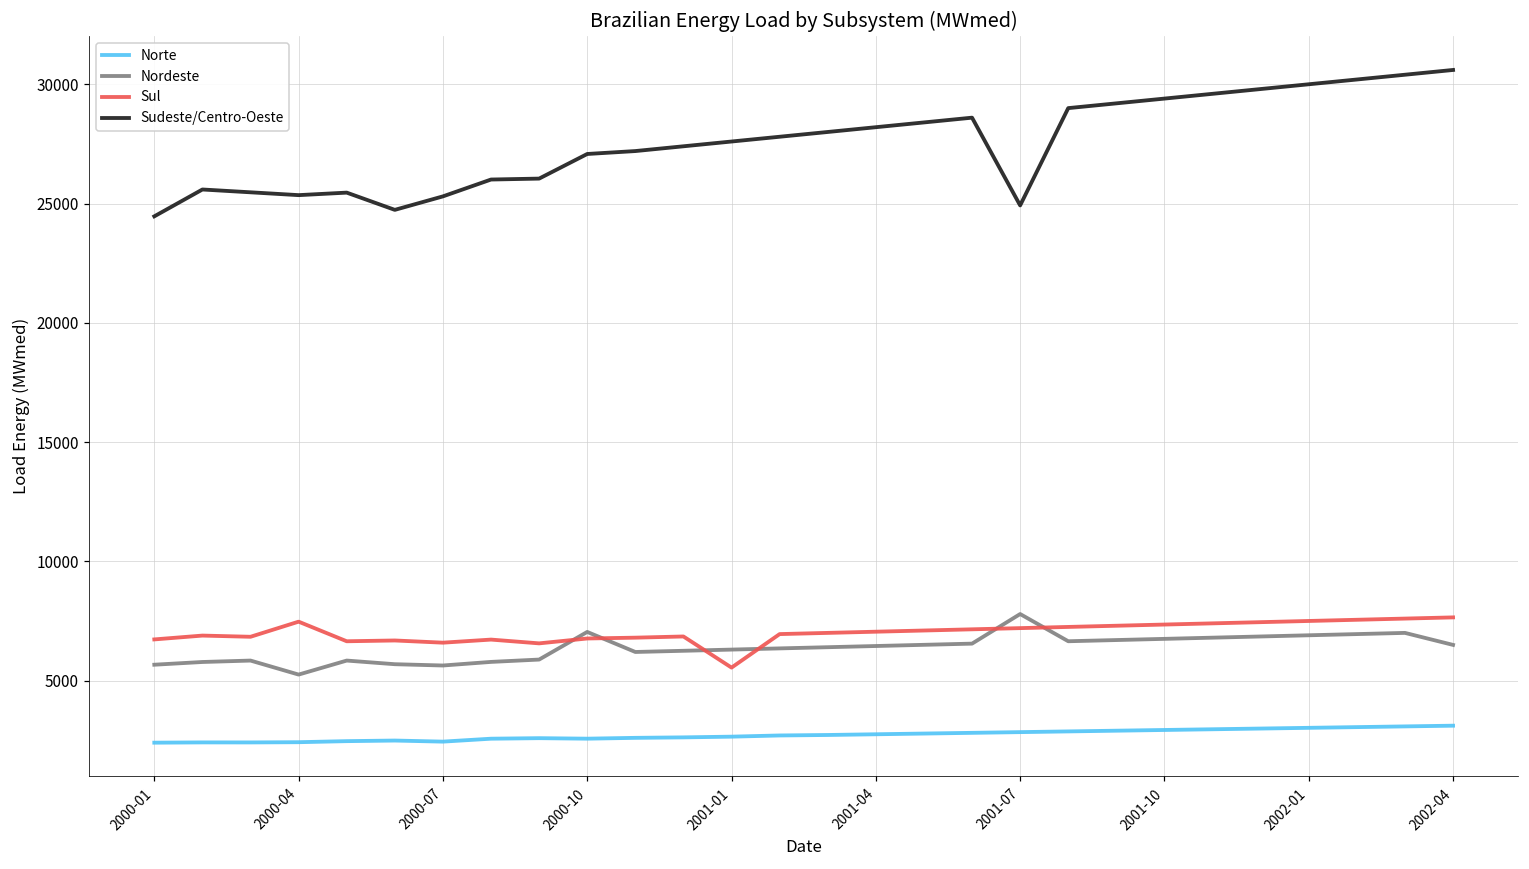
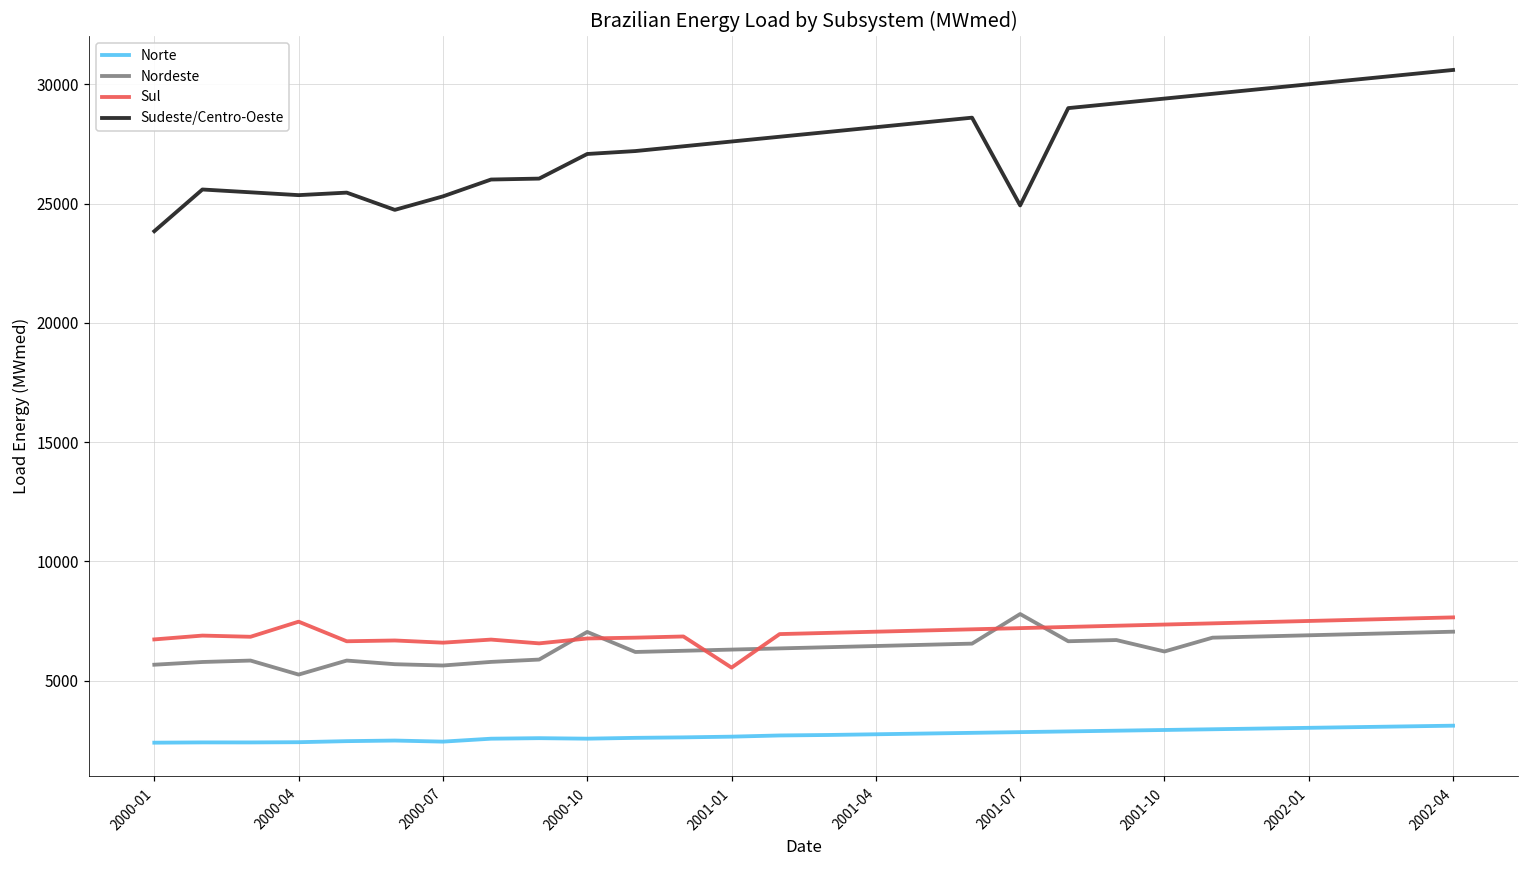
  {
    "Norte": {
      "2000-01": 2400,
      "2000-04": 2400,
      "2000-07": 2400,
      "2000-10": 2600,
      "2001-01": 2700,
      "2001-04": 2800,
      "2001-07": 2800,
      "2001-10": 2900,
      "2002-01": 3000,
      "2002-04": 3100
    },
    "Nordeste": {
      "2000-01": 5700,
      "2000-04": 5300,
      "2000-07": 5600,
      "2000-10": 7000,
      "2001-01": 6300,
      "2001-04": 6500,
      "2001-07": 7800,
-     "2001-10": 6800,
+     "2001-10": 6200,
      "2002-01": 6900,
-     "2002-04": 6500
+     "2002-04": 7100
    },
    "Sul": {
      "2000-01": 6700,
      "2000-04": 7500,
      "2000-07": 6600,
      "2000-10": 6800,
      "2001-01": 5500,
      "2001-04": 7100,
      "2001-07": 7200,
      "2001-10": 7400,
      "2002-01": 7500,
      "2002-04": 7700
    },
    "Sudeste/Centro-Oeste": {
-     "2000-01": 24500,
+     "2000-01": 23800,
      "2000-04": 25400,
      "2000-07": 25300,
      "2000-10": 27100,
      "2001-01": 27600,
      "2001-04": 28200,
      "2001-07": 24900,
      "2001-10": 29400,
      "2002-01": 30000,
      "2002-04": 30600
    }
  }
